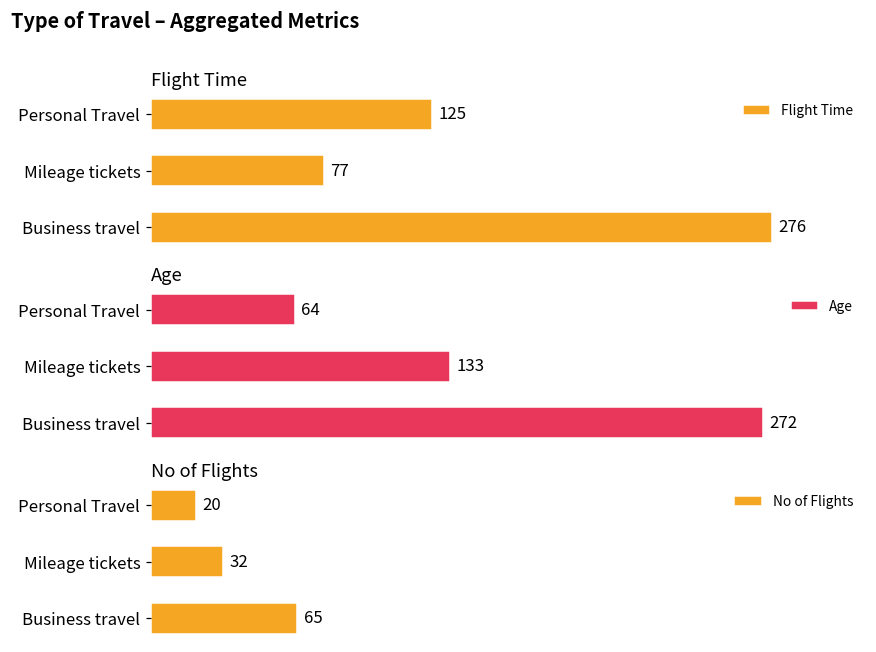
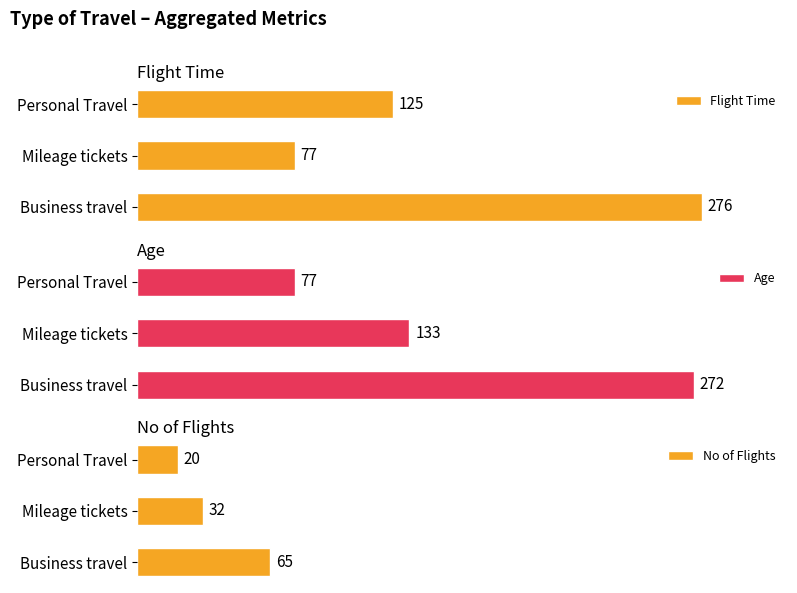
  {
    "Flight Time": {
      "Personal Travel": 125,
      "Mileage tickets": 77,
      "Business travel": 276
    },
    "Age": {
-     "Personal Travel": 64,
+     "Personal Travel": 77,
      "Mileage tickets": 133,
      "Business travel": 272
    },
    "No of Flights": {
      "Personal Travel": 20,
      "Mileage tickets": 32,
      "Business travel": 65
    }
  }
